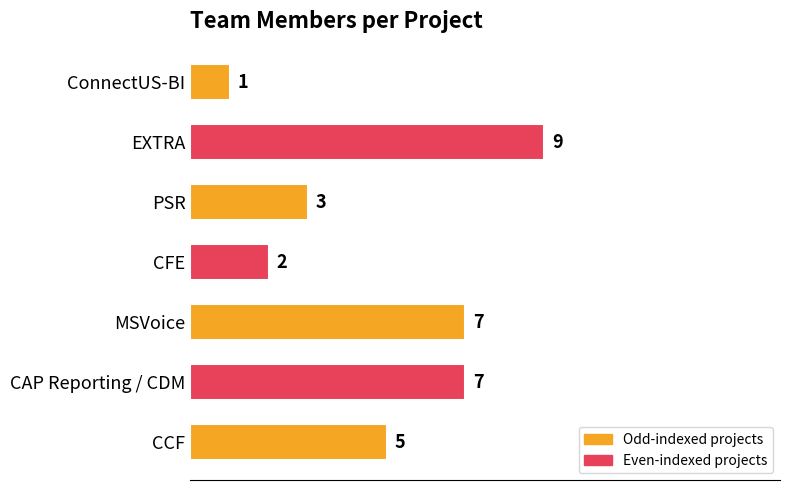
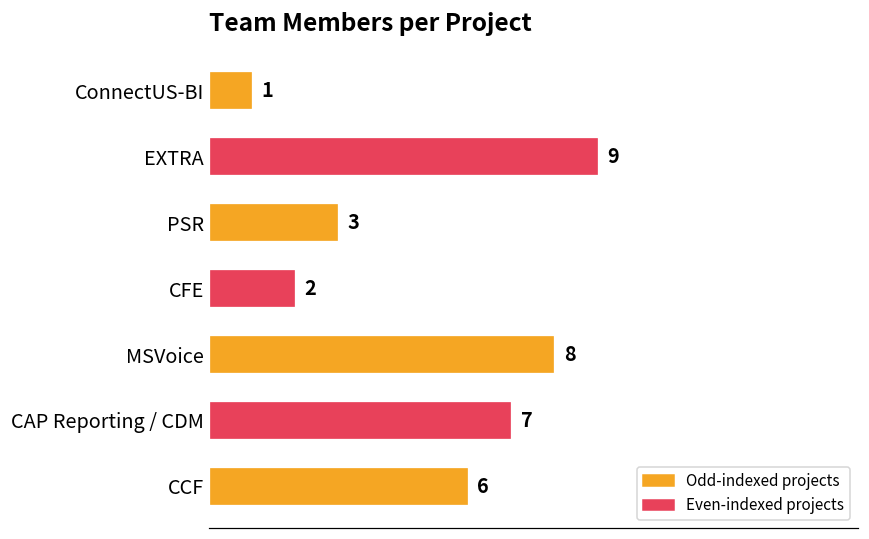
  {
    "ConnectUS-BI": 1,
    "EXTRA": 9,
    "PSR": 3,
    "CFE": 2,
-   "MSVoice": 7,
+   "MSVoice": 8,
    "CAP Reporting / CDM": 7,
-   "CCF": 5
+   "CCF": 6
  }
